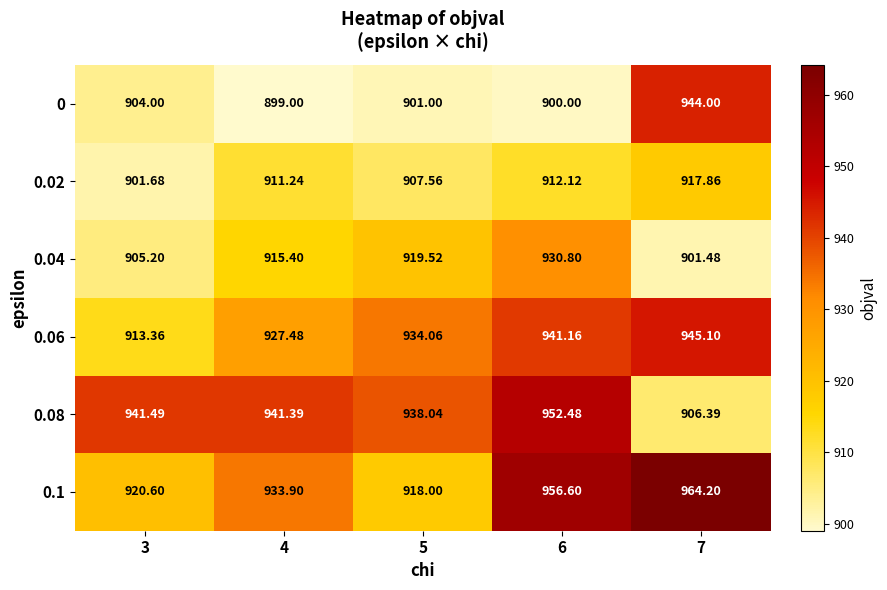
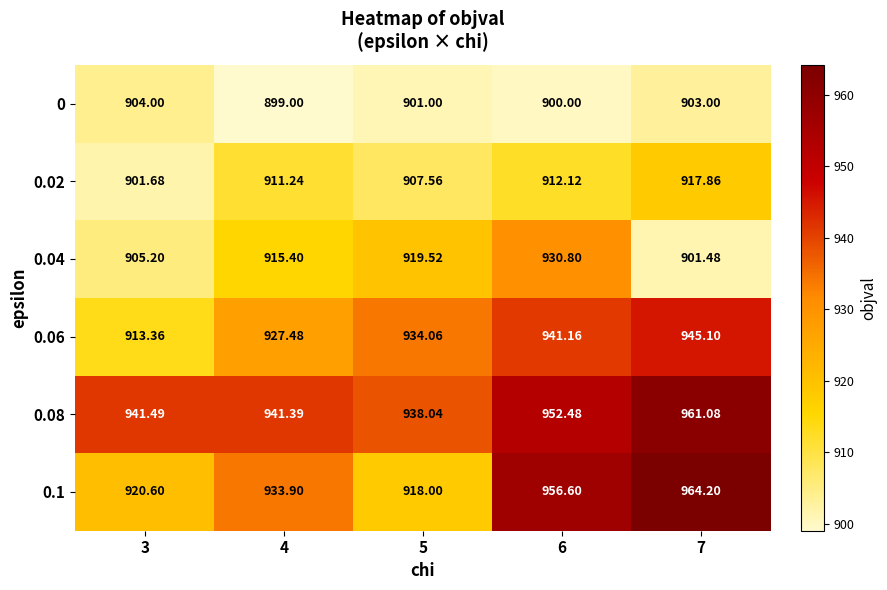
  {
    "0": {
      "3": 904.00,
      "4": 899.00,
      "5": 901.00,
      "6": 900.00,
-     "7": 944.00
+     "7": 903.00
    },
    "0.02": {
      "3": 901.68,
      "4": 911.24,
      "5": 907.56,
      "6": 912.12,
      "7": 917.86
    },
    "0.04": {
      "3": 905.20,
      "4": 915.40,
      "5": 919.52,
      "6": 930.80,
      "7": 901.48
    },
    "0.06": {
      "3": 913.36,
      "4": 927.48,
      "5": 934.06,
      "6": 941.16,
      "7": 945.10
    },
    "0.08": {
      "3": 941.49,
      "4": 941.39,
      "5": 938.04,
      "6": 952.48,
-     "7": 906.39
+     "7": 961.08
    },
    "0.1": {
      "3": 920.60,
      "4": 933.90,
      "5": 918.00,
      "6": 956.60,
      "7": 964.20
    }
  }
